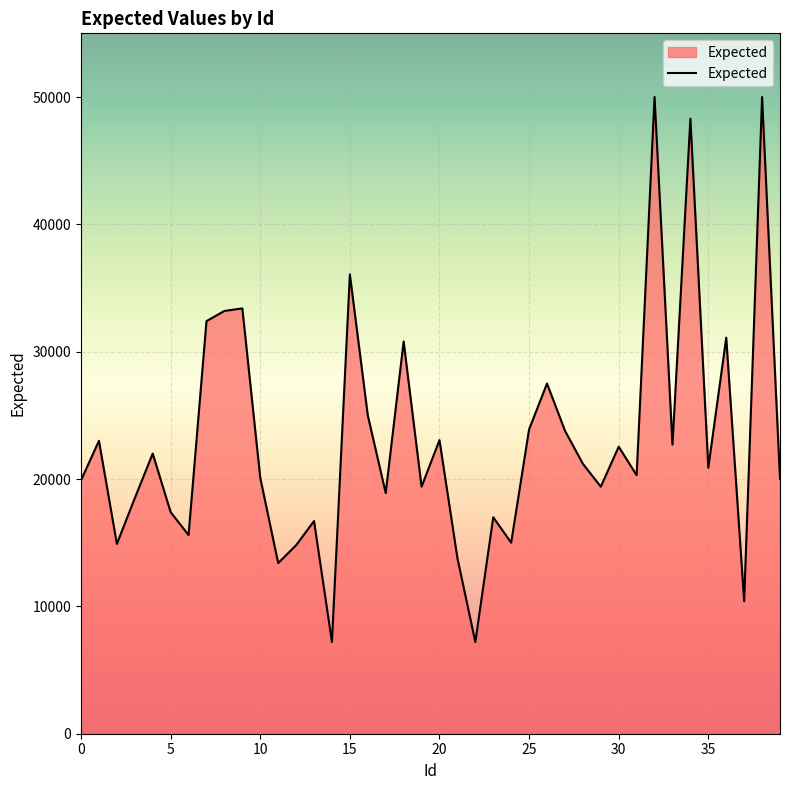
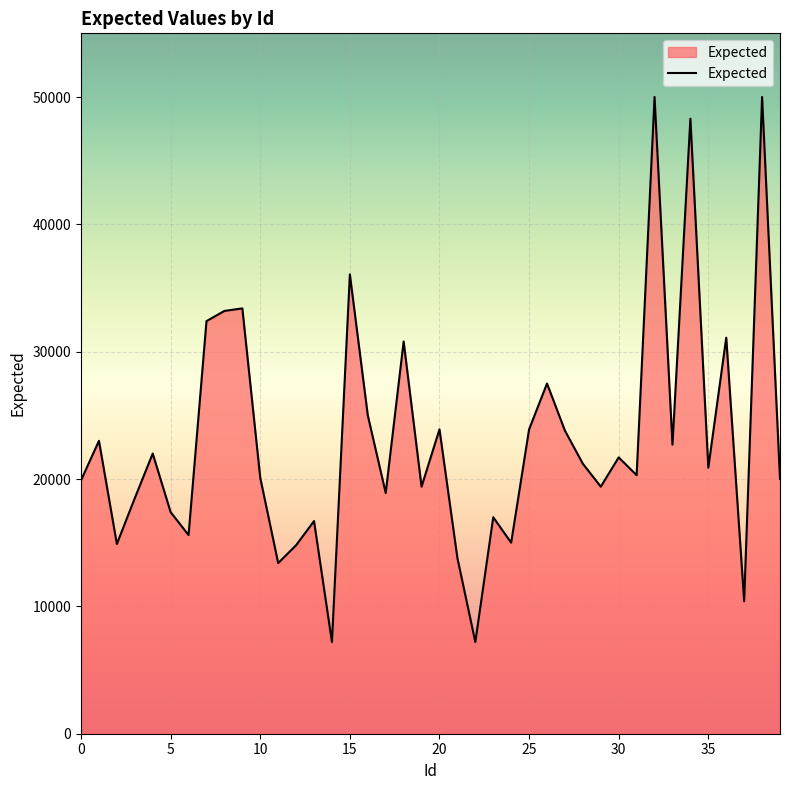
  {
    "0": 19900,
    "5": 17400,
    "10": 20100,
    "15": 36100,
-   "20": 23100,
+   "20": 23900,
    "25": 23900,
-   "30": 22500,
+   "30": 21700,
    "35": 20900
  }
